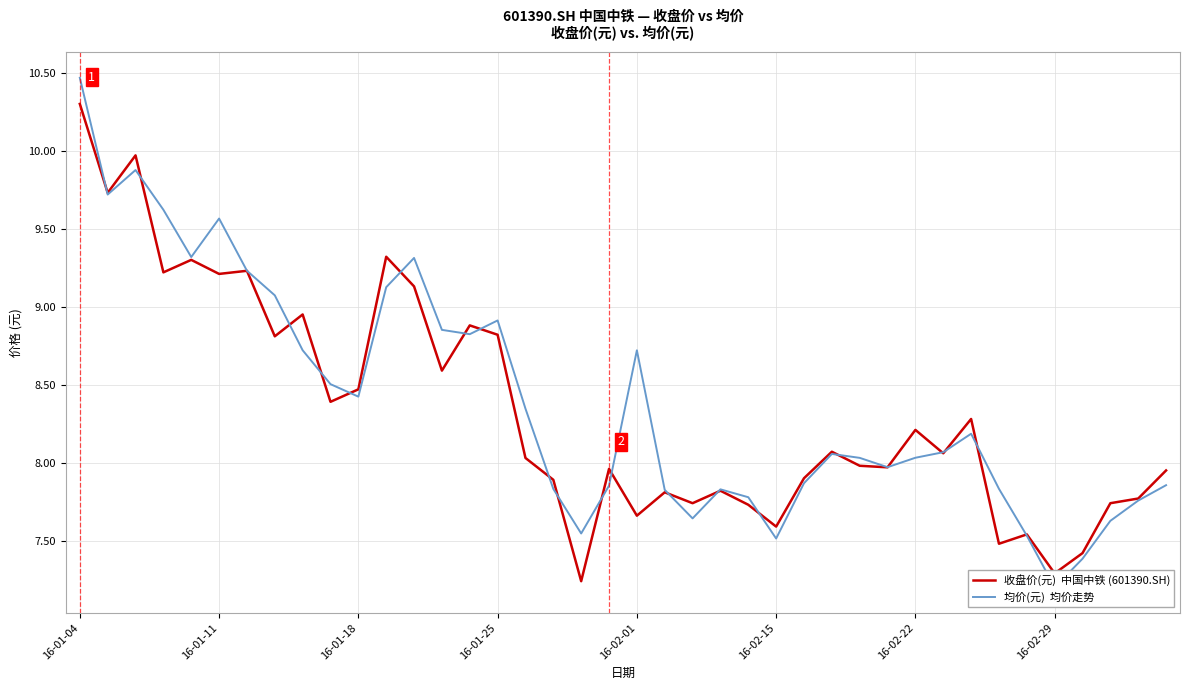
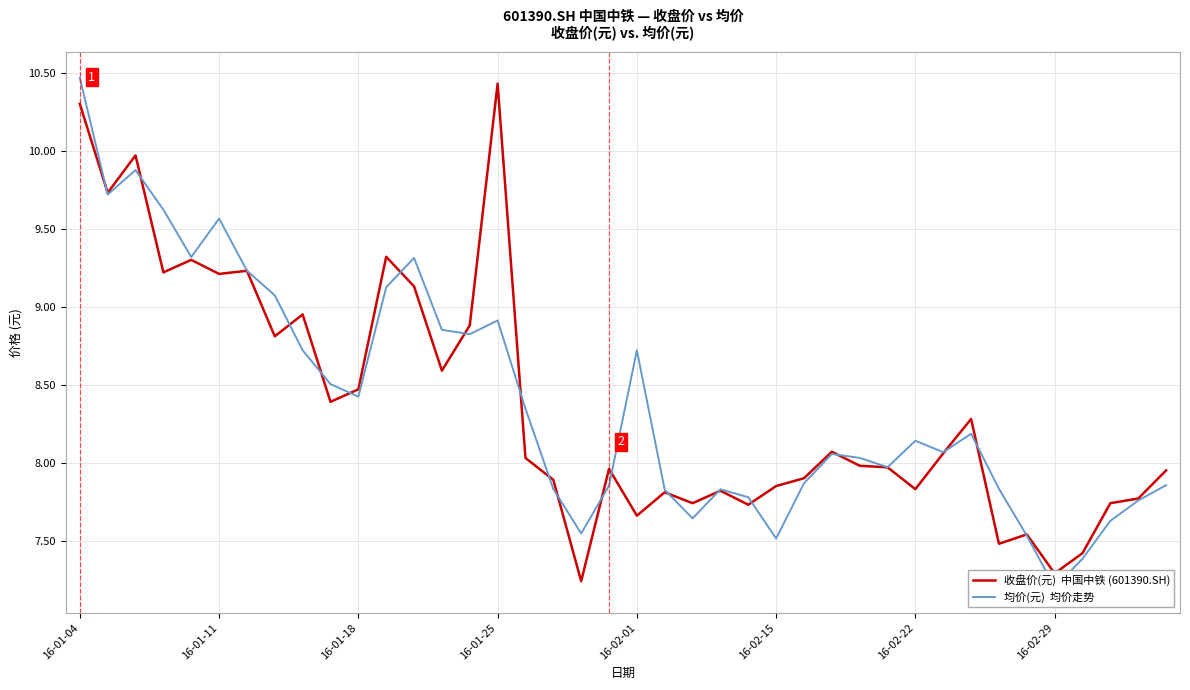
  {
    "收盘价(元) 中国中铁 (601390.SH)": {
      "16-01-04": 10.30,
      "16-01-11": 9.21,
      "16-01-18": 8.47,
-     "16-01-25": 8.82,
+     "16-01-25": 10.43,
      "16-02-01": 7.66,
-     "16-02-15": 7.59,
-     "16-02-22": 8.21
+     "16-02-15": 7.85,
+     "16-02-22": 7.83
    },
    "均价(元) 均价走势": {
      "16-01-11": 9.57,
      "16-01-18": 8.42,
      "16-01-25": 8.91,
      "16-02-01": 8.72,
      "16-02-15": 7.51,
-     "16-02-22": 8.03
+     "16-02-22": 8.14
    }
  }
